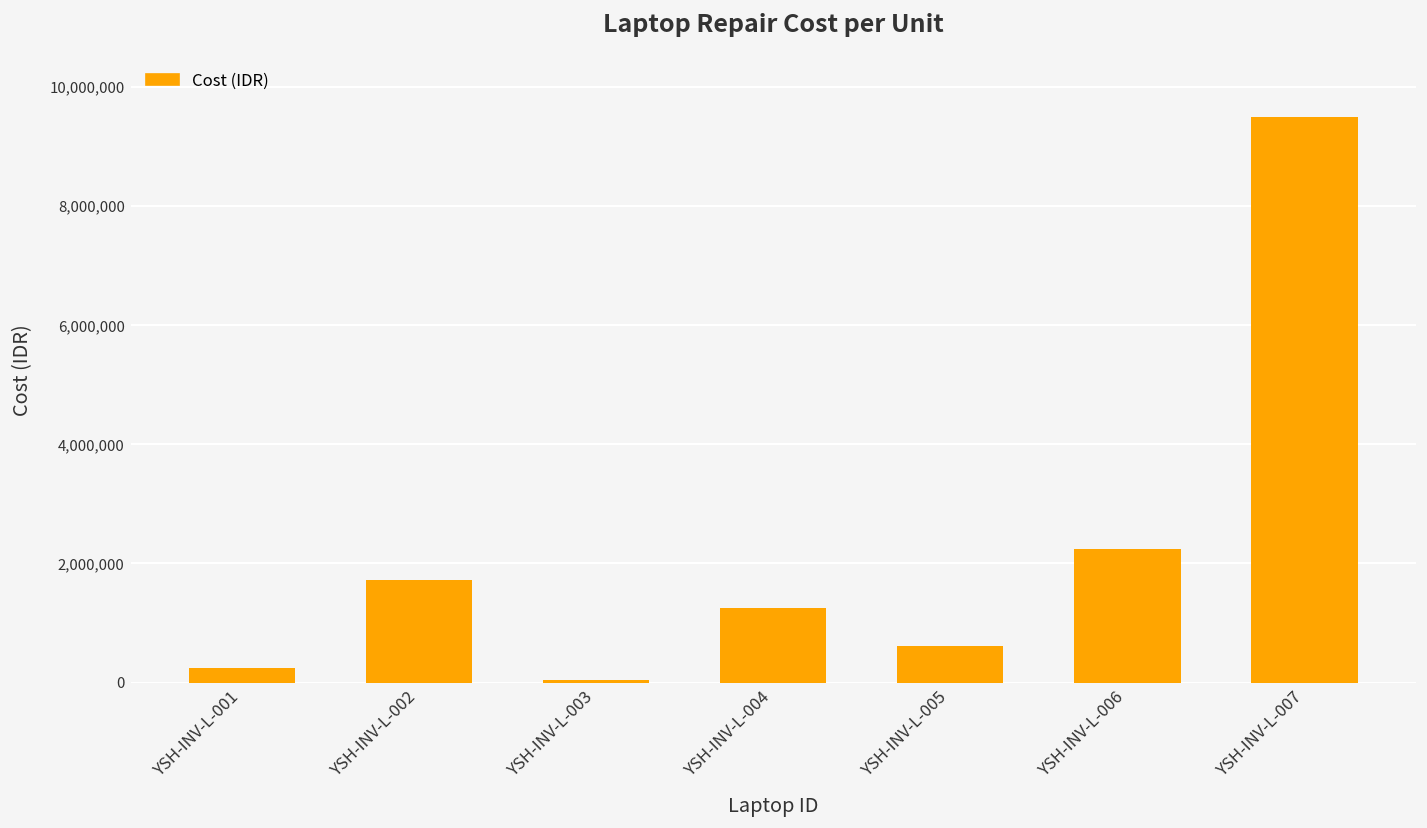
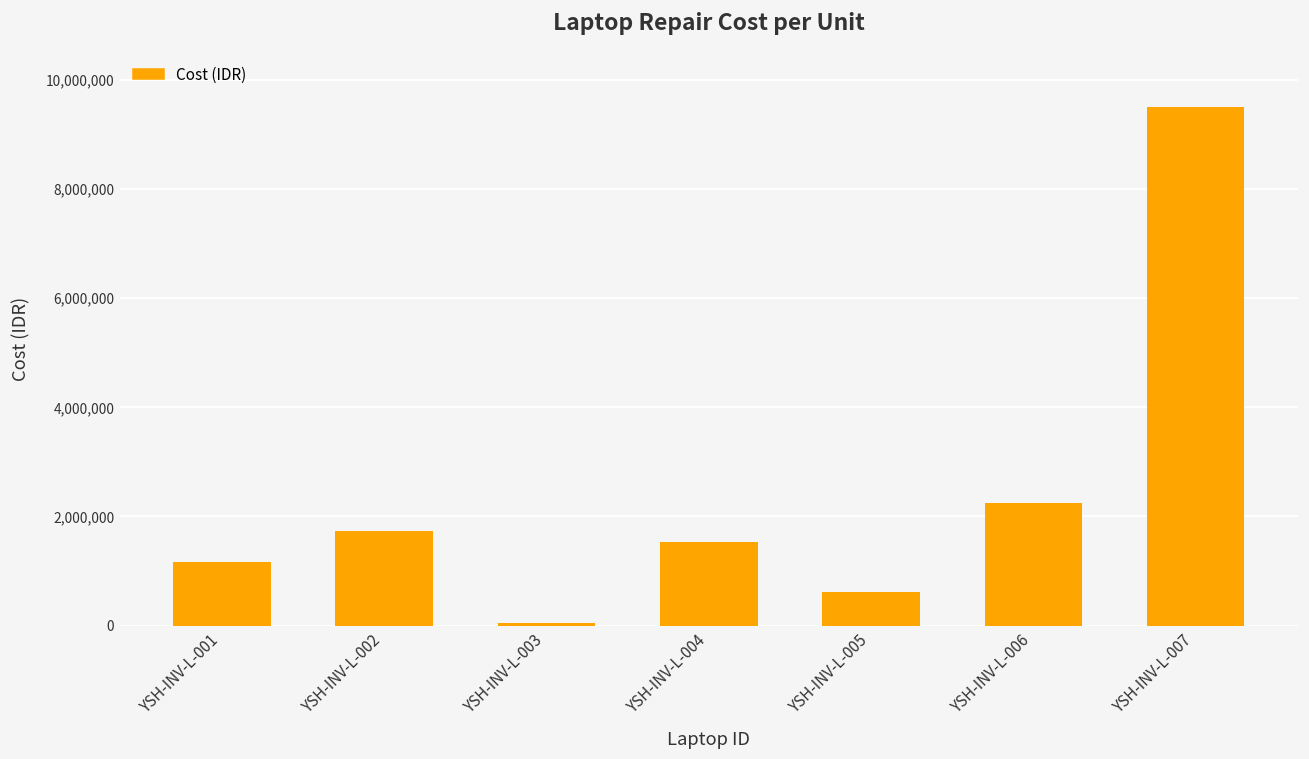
  {
-   "YSH-INV-L-001": "200,000",
+   "YSH-INV-L-001": "1,200,000",
    "YSH-INV-L-002": "1,700,000",
-   "YSH-INV-L-004": "1,300,000",
+   "YSH-INV-L-004": "1,500,000",
    "YSH-INV-L-005": "600,000",
    "YSH-INV-L-006": "2,300,000",
    "YSH-INV-L-007": "9,500,000"
  }
